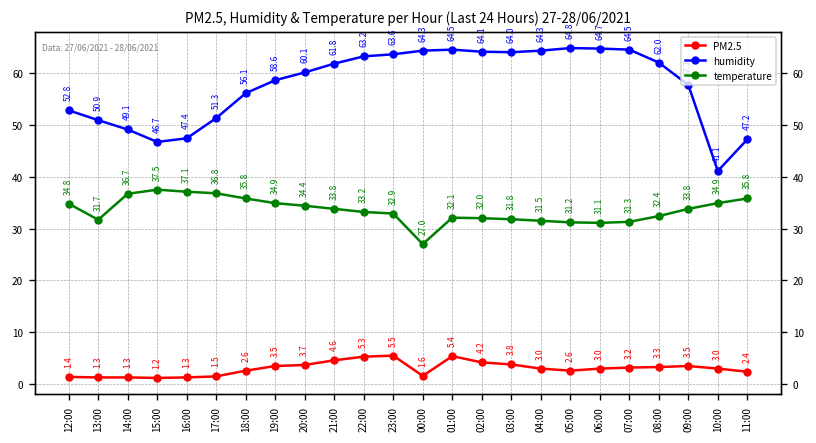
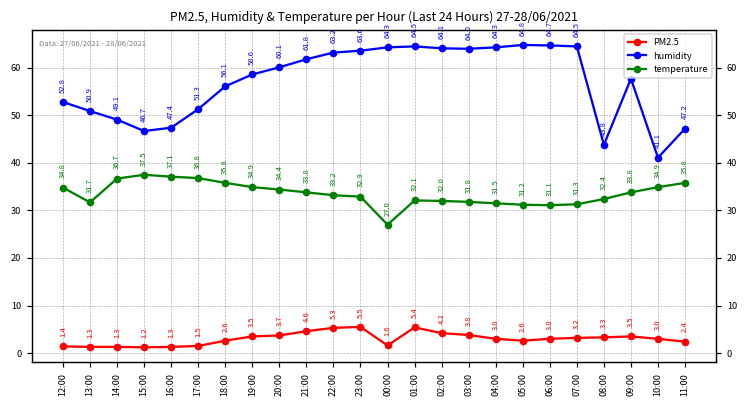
  {
    "PM2.5": {
      "12:00": 1.4,
      "13:00": 1.3,
      "14:00": 1.3,
      "15:00": 1.2,
      "16:00": 1.3,
      "17:00": 1.5,
      "18:00": 2.6,
      "19:00": 3.5,
      "20:00": 3.7,
      "21:00": 4.6,
      "22:00": 5.3,
      "23:00": 5.5,
      "00:00": 1.6,
      "01:00": 5.4,
      "02:00": 4.2,
      "03:00": 3.8,
      "04:00": 3.0,
      "05:00": 2.6,
      "06:00": 3.0,
      "07:00": 3.2,
      "08:00": 3.3,
      "09:00": 3.5,
      "10:00": 3.0,
      "11:00": 2.4
    },
    "humidity": {
      "12:00": 52.8,
      "13:00": 50.9,
      "14:00": 49.1,
      "15:00": 46.7,
      "16:00": 47.4,
      "17:00": 51.3,
      "18:00": 56.1,
      "19:00": 58.6,
      "20:00": 60.1,
      "21:00": 61.8,
      "22:00": 63.2,
      "23:00": 63.6,
      "00:00": 64.3,
      "01:00": 64.5,
      "02:00": 64.1,
      "03:00": 64.0,
      "04:00": 64.3,
      "05:00": 64.8,
      "06:00": 64.7,
      "07:00": 64.5,
-     "08:00": 62.0,
+     "08:00": 43.8,
      "10:00": 41.1,
      "11:00": 47.2
    },
    "temperature": {
      "12:00": 34.8,
      "13:00": 31.7,
      "14:00": 36.7,
      "15:00": 37.5,
      "16:00": 37.1,
      "17:00": 36.8,
      "18:00": 35.8,
      "19:00": 34.9,
      "20:00": 34.4,
      "21:00": 33.8,
      "22:00": 33.2,
      "23:00": 32.9,
      "00:00": 27.0,
      "01:00": 32.1,
      "02:00": 32.0,
      "03:00": 31.8,
      "04:00": 31.5,
      "05:00": 31.2,
      "06:00": 31.1,
      "07:00": 31.3,
      "08:00": 32.4,
      "09:00": 33.8,
      "10:00": 34.9,
      "11:00": 35.8
    }
  }
